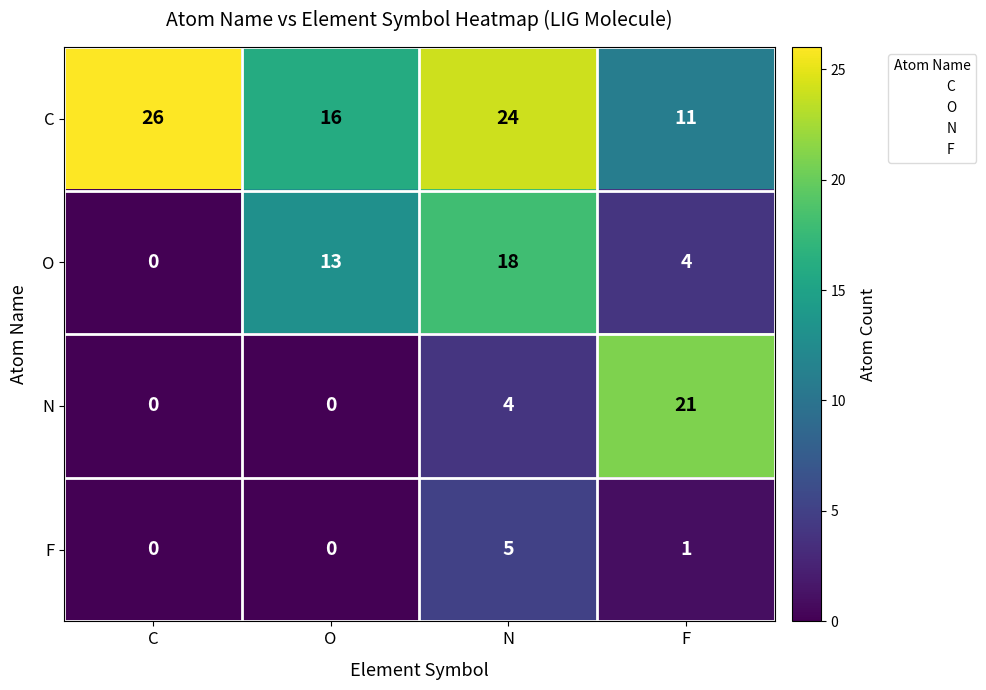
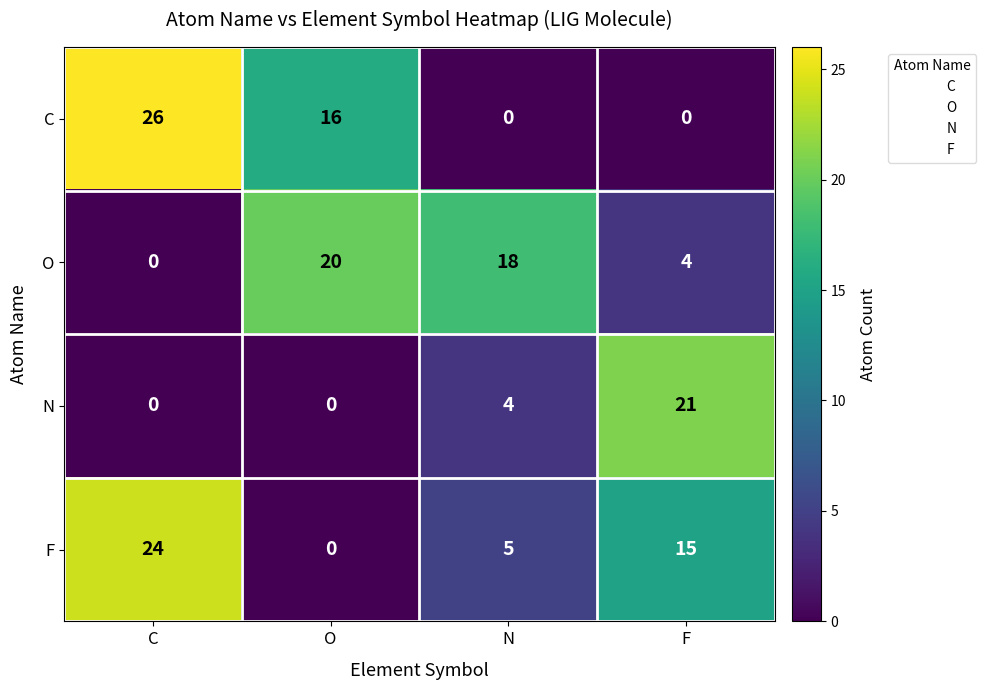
  {
    "C": {
      "C": 26,
      "O": 16,
-     "N": 24,
-     "F": 11
+     "N": 0,
+     "F": 0
    },
    "O": {
      "C": 0,
-     "O": 13,
+     "O": 20,
      "N": 18,
      "F": 4
    },
    "N": {
      "C": 0,
      "O": 0,
      "N": 4,
      "F": 21
    },
    "F": {
-     "C": 0,
+     "C": 24,
      "O": 0,
      "N": 5,
-     "F": 1
+     "F": 15
    }
  }
